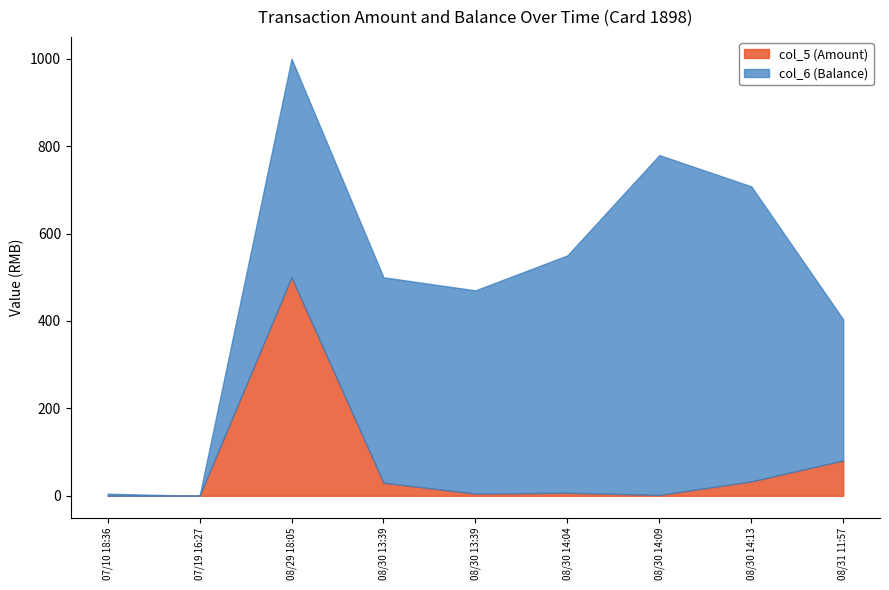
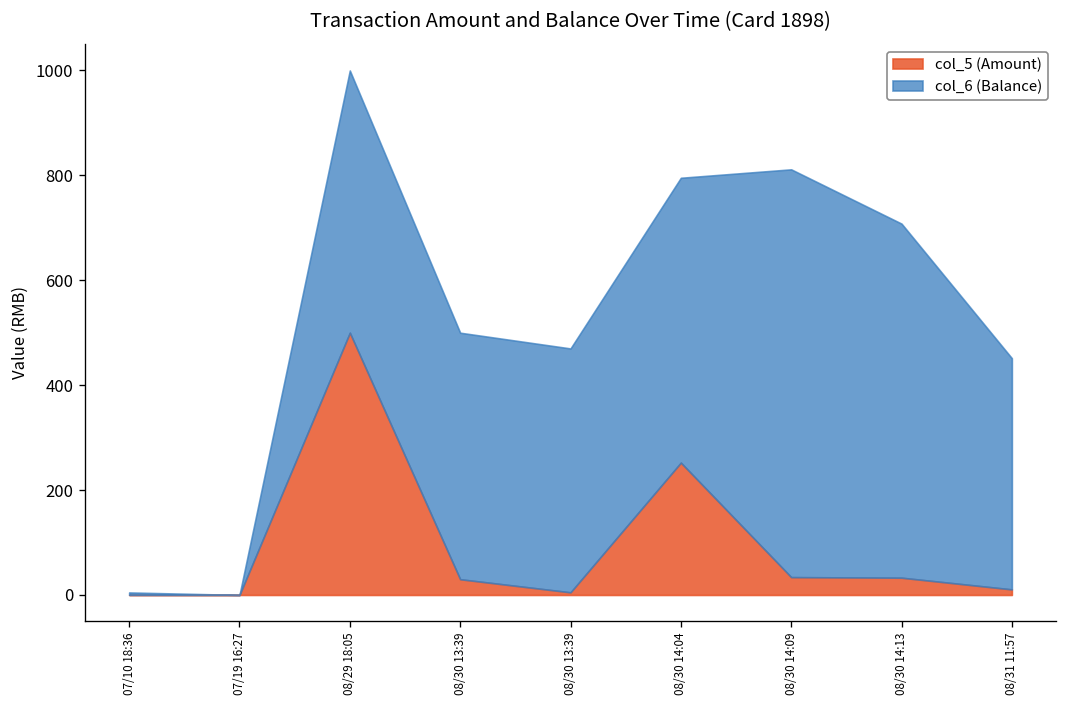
  {
    "col_5 (Amount)": {
      "08/29 18:05": 500,
-     "08/30 14:04": 10,
-     "08/30 14:09": 0,
+     "08/30 14:04": 250,
+     "08/30 14:09": 30,
      "08/30 14:13": 30,
-     "08/31 11:57": 80
+     "08/31 11:57": 10
    },
    "col_6 (Balance)": {
      "08/29 18:05": 500,
      "08/30 14:04": 540,
      "08/30 14:09": 780,
      "08/30 14:13": 680,
-     "08/31 11:57": 320
+     "08/31 11:57": 440
    }
  }
